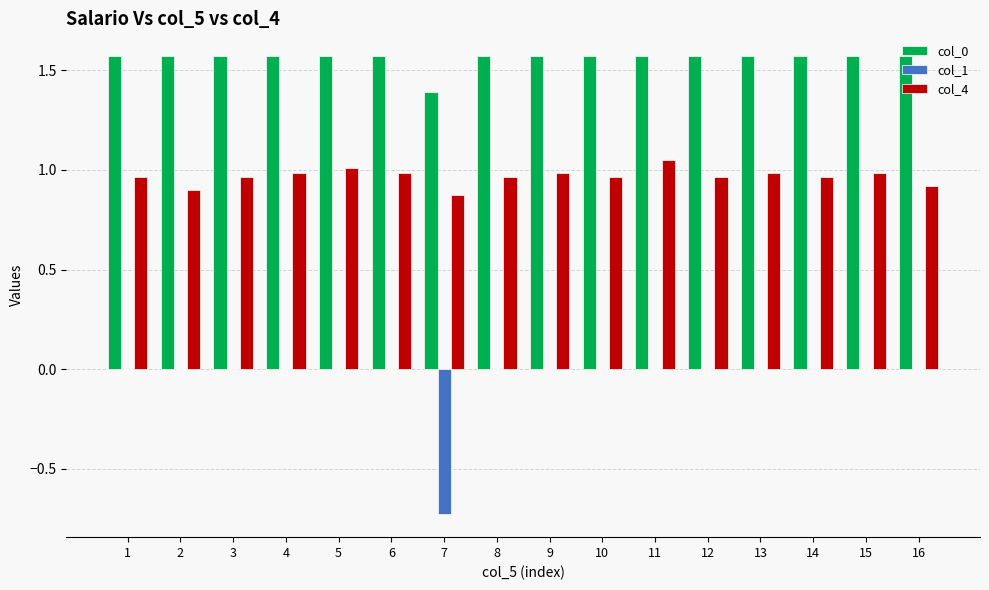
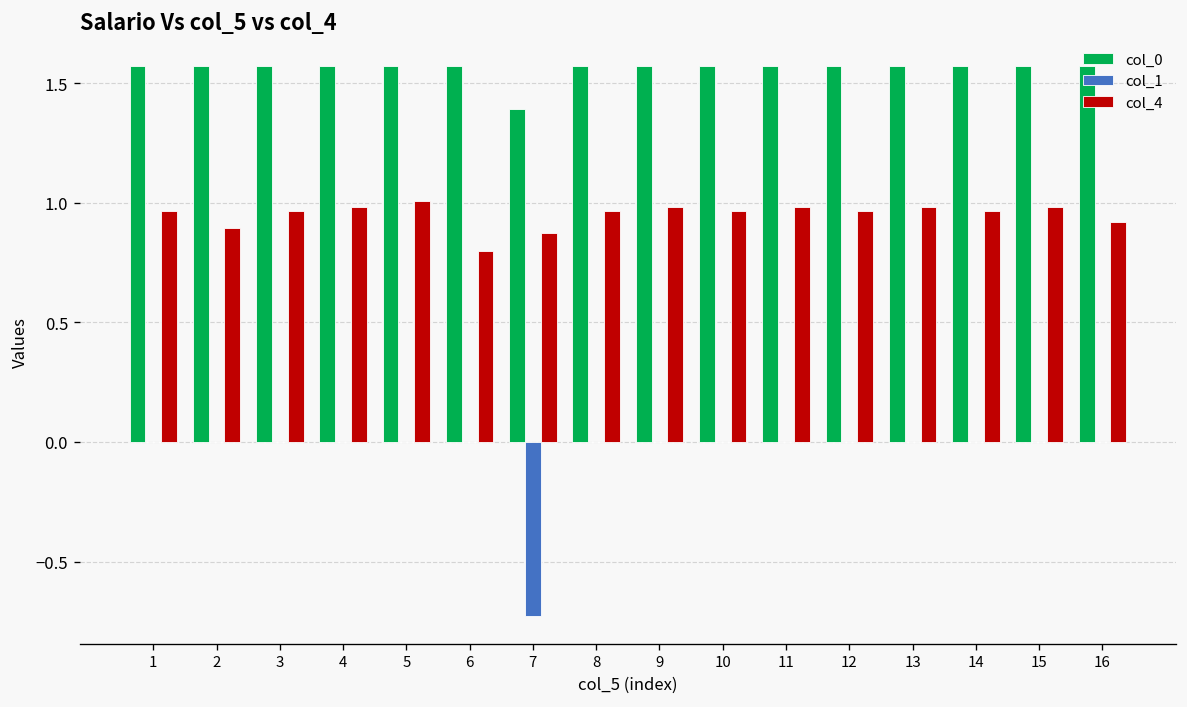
  {
    "col_0": {
      "1": 1.57,
      "2": 1.57,
      "3": 1.57,
      "4": 1.57,
      "5": 1.57,
      "6": 1.57,
      "7": 1.39,
      "8": 1.57,
      "9": 1.57,
      "10": 1.57,
      "11": 1.57,
      "12": 1.57,
      "13": 1.57,
      "14": 1.57,
      "15": 1.57,
      "16": 1.57
    },
    "col_1": {
      "1": 0.00,
      "2": 0.00,
      "3": 0.00,
      "4": 0.00,
      "5": 0.00,
      "6": 0.00,
      "7": -0.73,
      "8": 0.00,
      "9": 0.00,
      "10": 0.00,
      "11": 0.00,
      "12": 0.00,
      "13": 0.00,
      "14": 0.00,
      "15": 0.00,
      "16": 0.00
    },
    "col_4": {
      "1": 0.97,
      "2": 0.90,
      "3": 0.97,
      "4": 0.98,
      "5": 1.01,
-     "6": 0.98,
+     "6": 0.80,
      "7": 0.87,
      "8": 0.97,
      "9": 0.98,
      "10": 0.97,
-     "11": 1.05,
+     "11": 0.98,
      "12": 0.97,
      "13": 0.98,
      "14": 0.97,
      "15": 0.98,
      "16": 0.92
    }
  }
